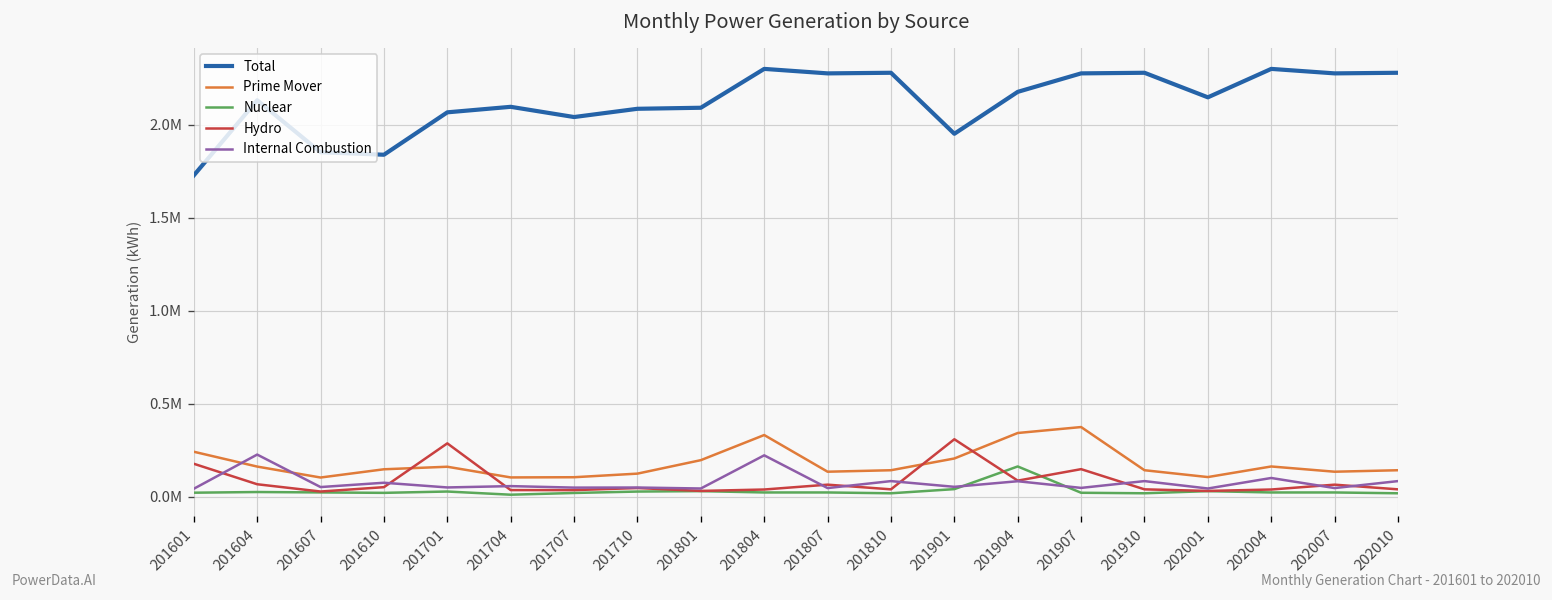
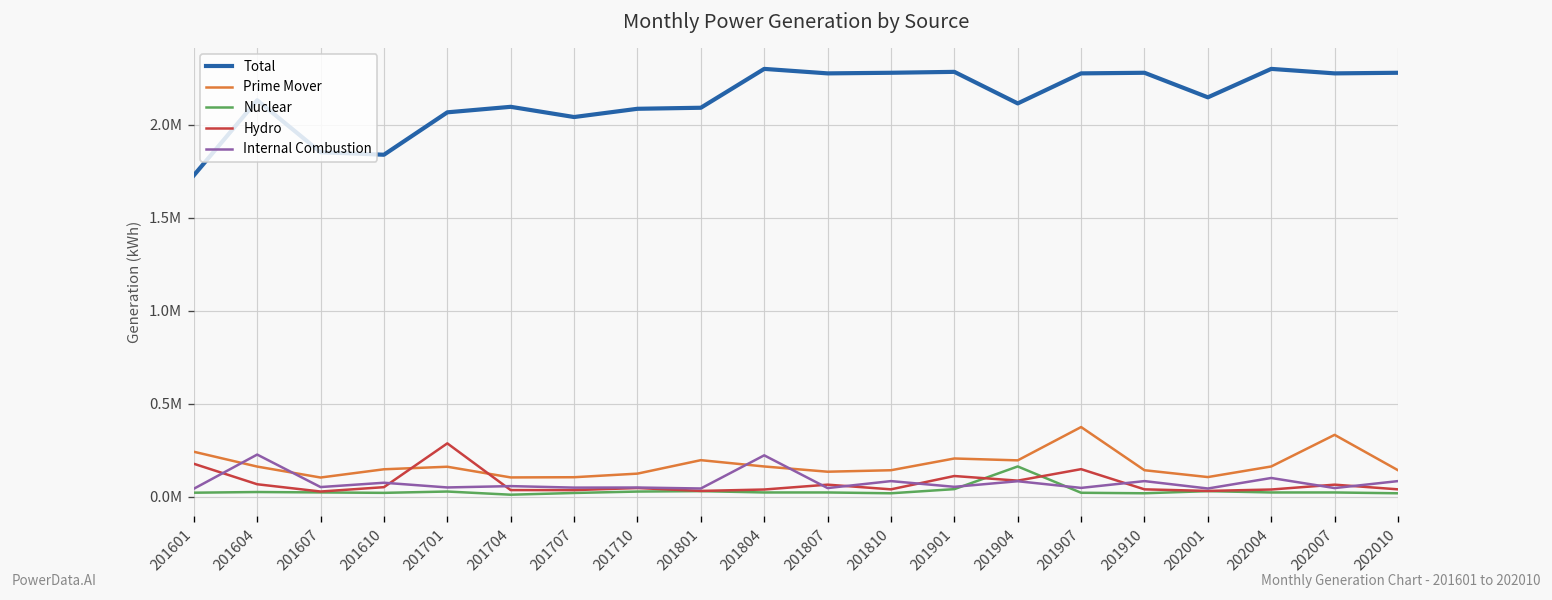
  {
    "Total": {
      "201601": 1730000,
      "201607": 1850000,
      "201610": 1840000,
      "201701": 2070000,
      "201704": 2100000,
      "201707": 2040000,
      "201710": 2090000,
      "201801": 2090000,
      "201804": 2300000,
      "201807": 2280000,
      "201810": 2280000,
-     "201901": 1950000,
-     "201904": 2180000,
+     "201901": 2290000,
+     "201904": 2120000,
      "201907": 2280000,
      "201910": 2280000,
      "202001": 2150000,
      "202004": 2300000,
      "202007": 2280000,
      "202010": 2280000
    },
    "Prime Mover": {
      "201601": 240000,
      "201604": 160000,
      "201607": 100000,
      "201610": 150000,
      "201701": 160000,
      "201704": 100000,
      "201707": 100000,
      "201710": 120000,
      "201801": 200000,
-     "201804": 330000,
+     "201804": 160000,
      "201807": 130000,
      "201810": 140000,
      "201901": 210000,
-     "201904": 340000,
+     "201904": 200000,
      "201907": 370000,
      "201910": 140000,
      "202001": 110000,
      "202004": 160000,
-     "202007": 130000,
+     "202007": 330000,
      "202010": 140000
    },
    "Nuclear": {
      "201601": 20000,
      "201604": 30000,
      "201610": 20000,
      "201701": 30000,
      "201704": 10000,
      "201710": 30000,
      "201807": 20000,
      "201810": 20000,
      "201904": 160000,
      "201907": 20000,
      "201910": 20000,
      "202007": 20000,
      "202010": 20000
    },
    "Hydro": {
      "201601": 180000,
      "201604": 70000,
      "201610": 50000,
      "201701": 290000,
      "201704": 40000,
      "201807": 60000,
      "201810": 40000,
-     "201901": 310000,
+     "201901": 110000,
      "201907": 150000,
      "201910": 40000,
      "202007": 60000,
      "202010": 40000
    },
    "Internal Combustion": {
      "201601": 40000,
      "201604": 230000,
      "201607": 50000,
      "201610": 80000,
      "201701": 50000,
      "201704": 60000,
      "201804": 220000,
      "201807": 50000,
      "201810": 80000,
      "201907": 50000,
      "201910": 80000,
      "202004": 100000,
      "202007": 50000,
      "202010": 80000
    }
  }
